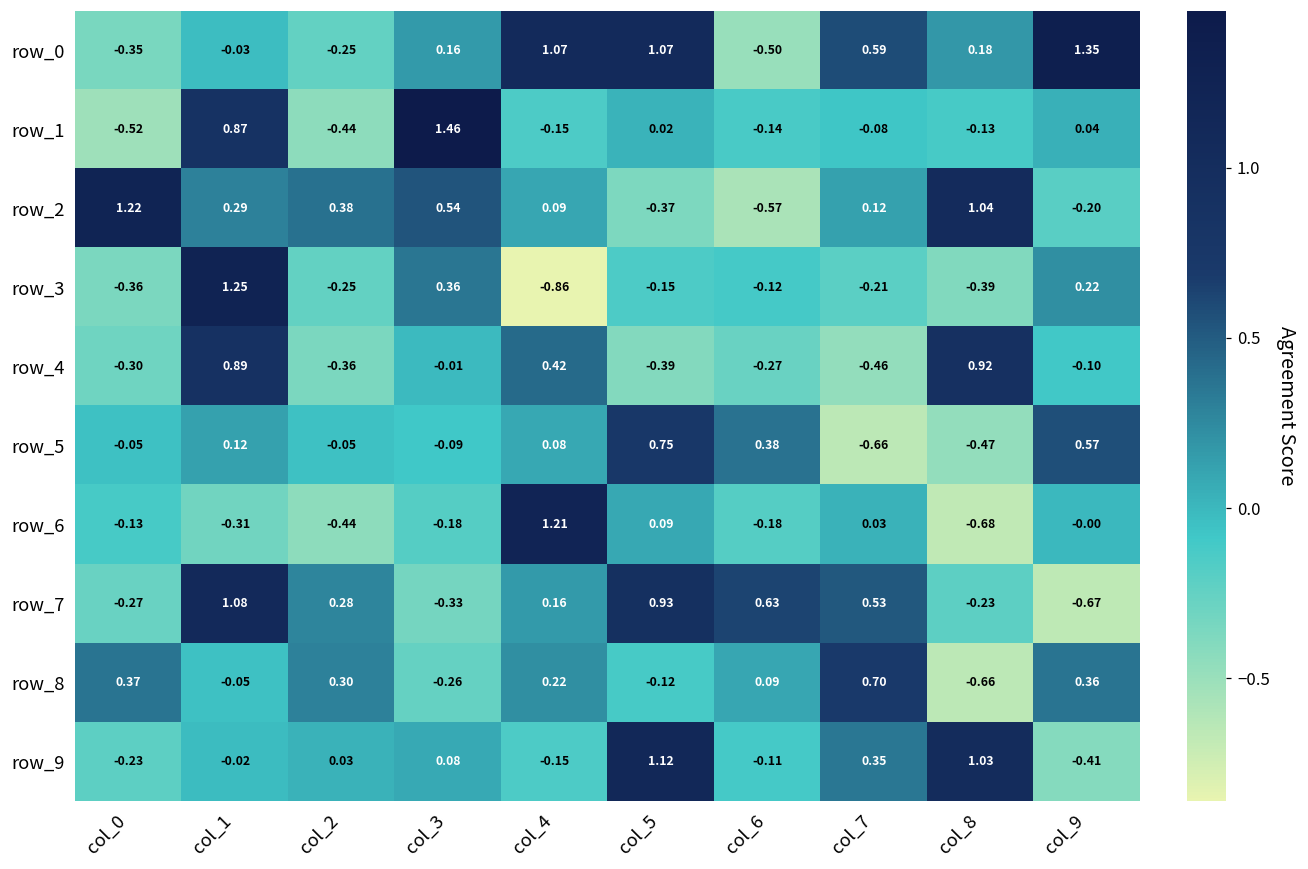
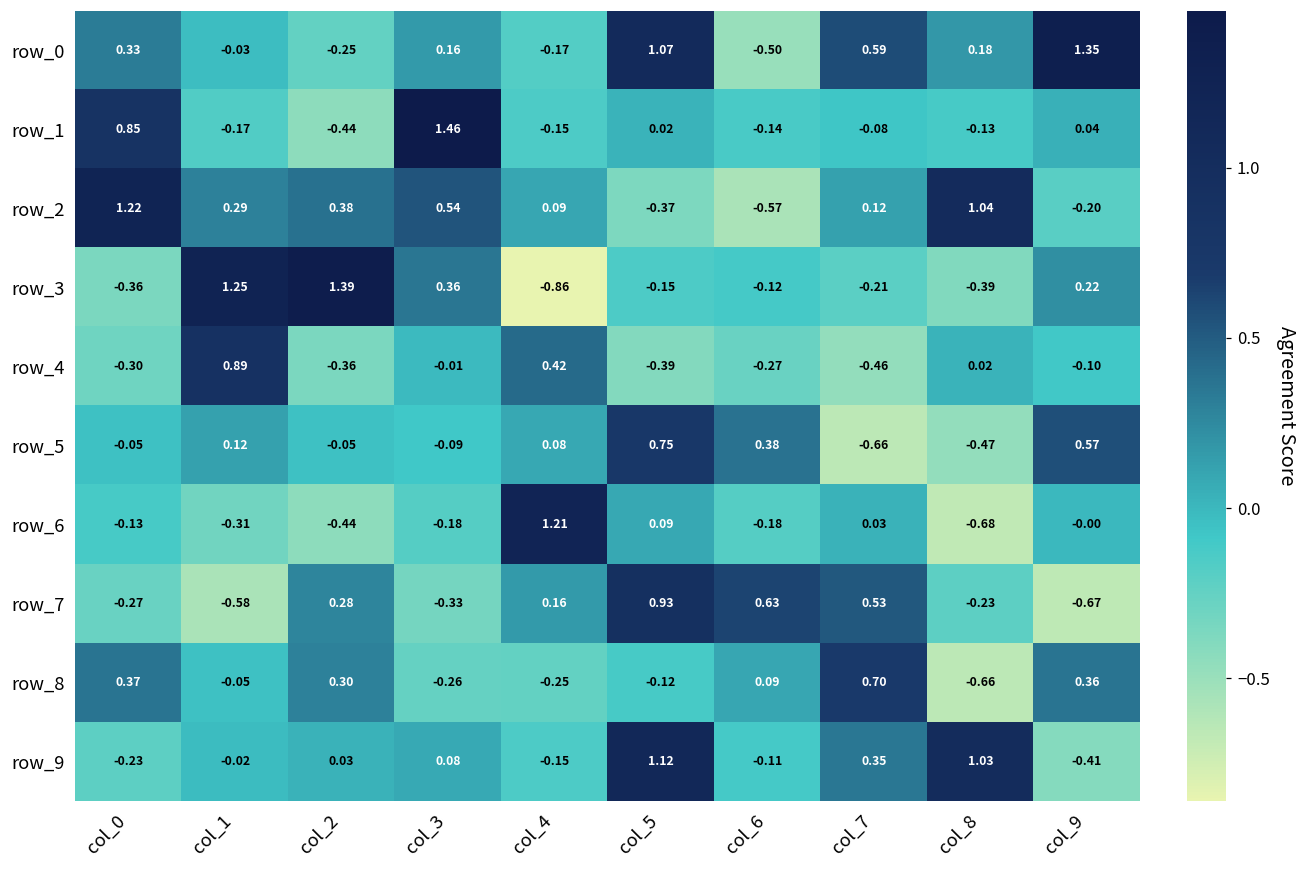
  {
    "row_0": {
-     "col_0": -0.35,
+     "col_0": 0.33,
      "col_1": -0.03,
      "col_2": -0.25,
      "col_3": 0.16,
-     "col_4": 1.07,
+     "col_4": -0.17,
      "col_5": 1.07,
      "col_6": -0.50,
      "col_7": 0.59,
      "col_8": 0.18,
      "col_9": 1.35
    },
    "row_1": {
-     "col_0": -0.52,
-     "col_1": 0.87,
+     "col_0": 0.85,
+     "col_1": -0.17,
      "col_2": -0.44,
      "col_3": 1.46,
      "col_4": -0.15,
      "col_5": 0.02,
      "col_6": -0.14,
      "col_7": -0.08,
      "col_8": -0.13,
      "col_9": 0.04
    },
    "row_2": {
      "col_0": 1.22,
      "col_1": 0.29,
      "col_2": 0.38,
      "col_3": 0.54,
      "col_4": 0.09,
      "col_5": -0.37,
      "col_6": -0.57,
      "col_7": 0.12,
      "col_8": 1.04,
      "col_9": -0.20
    },
    "row_3": {
      "col_0": -0.36,
      "col_1": 1.25,
-     "col_2": -0.25,
+     "col_2": 1.39,
      "col_3": 0.36,
      "col_4": -0.86,
      "col_5": -0.15,
      "col_6": -0.12,
      "col_7": -0.21,
      "col_8": -0.39,
      "col_9": 0.22
    },
    "row_4": {
      "col_0": -0.30,
      "col_1": 0.89,
      "col_2": -0.36,
      "col_3": -0.01,
      "col_4": 0.42,
      "col_5": -0.39,
      "col_6": -0.27,
      "col_7": -0.46,
-     "col_8": 0.92,
+     "col_8": 0.02,
      "col_9": -0.10
    },
    "row_5": {
      "col_0": -0.05,
      "col_1": 0.12,
      "col_2": -0.05,
      "col_3": -0.09,
      "col_4": 0.08,
      "col_5": 0.75,
      "col_6": 0.38,
      "col_7": -0.66,
      "col_8": -0.47,
      "col_9": 0.57
    },
    "row_6": {
      "col_0": -0.13,
      "col_1": -0.31,
      "col_2": -0.44,
      "col_3": -0.18,
      "col_4": 1.21,
      "col_5": 0.09,
      "col_6": -0.18,
      "col_7": 0.03,
      "col_8": -0.68,
      "col_9": -0.00
    },
    "row_7": {
      "col_0": -0.27,
-     "col_1": 1.08,
+     "col_1": -0.58,
      "col_2": 0.28,
      "col_3": -0.33,
      "col_4": 0.16,
      "col_5": 0.93,
      "col_6": 0.63,
      "col_7": 0.53,
      "col_8": -0.23,
      "col_9": -0.67
    },
    "row_8": {
      "col_0": 0.37,
      "col_1": -0.05,
      "col_2": 0.30,
      "col_3": -0.26,
-     "col_4": 0.22,
+     "col_4": -0.25,
      "col_5": -0.12,
      "col_6": 0.09,
      "col_7": 0.70,
      "col_8": -0.66,
      "col_9": 0.36
    },
    "row_9": {
      "col_0": -0.23,
      "col_1": -0.02,
      "col_2": 0.03,
      "col_3": 0.08,
      "col_4": -0.15,
      "col_5": 1.12,
      "col_6": -0.11,
      "col_7": 0.35,
      "col_8": 1.03,
      "col_9": -0.41
    }
  }
